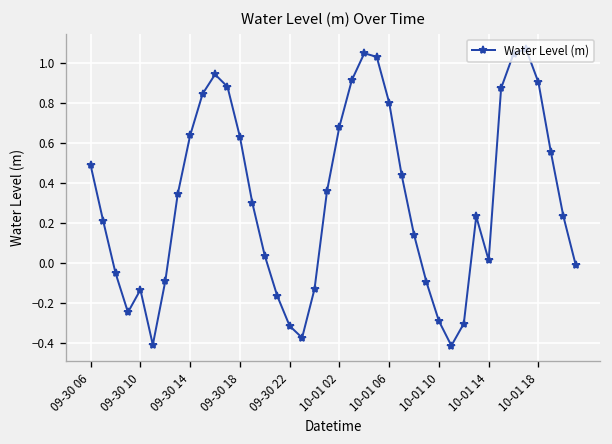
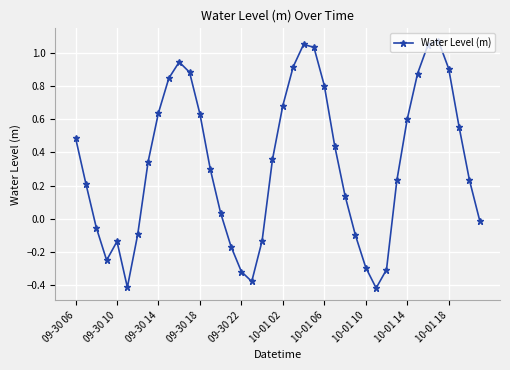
  {
    "09-30 06": 0.49,
    "09-30 10": -0.14,
    "09-30 14": 0.64,
    "09-30 18": 0.63,
    "09-30 22": -0.32,
    "10-01 02": 0.68,
    "10-01 06": 0.80,
    "10-01 10": -0.29,
-   "10-01 14": 0.01,
+   "10-01 14": 0.60,
    "10-01 18": 0.90
  }
